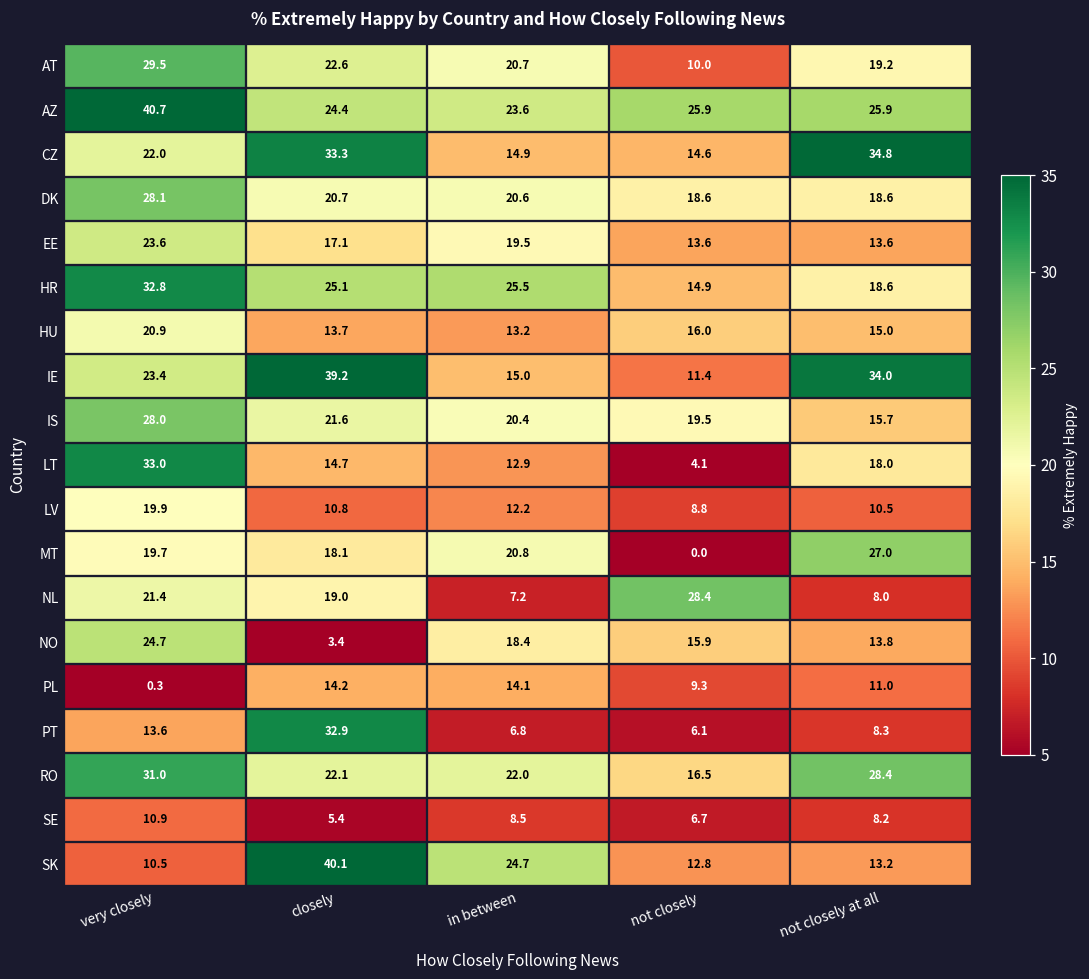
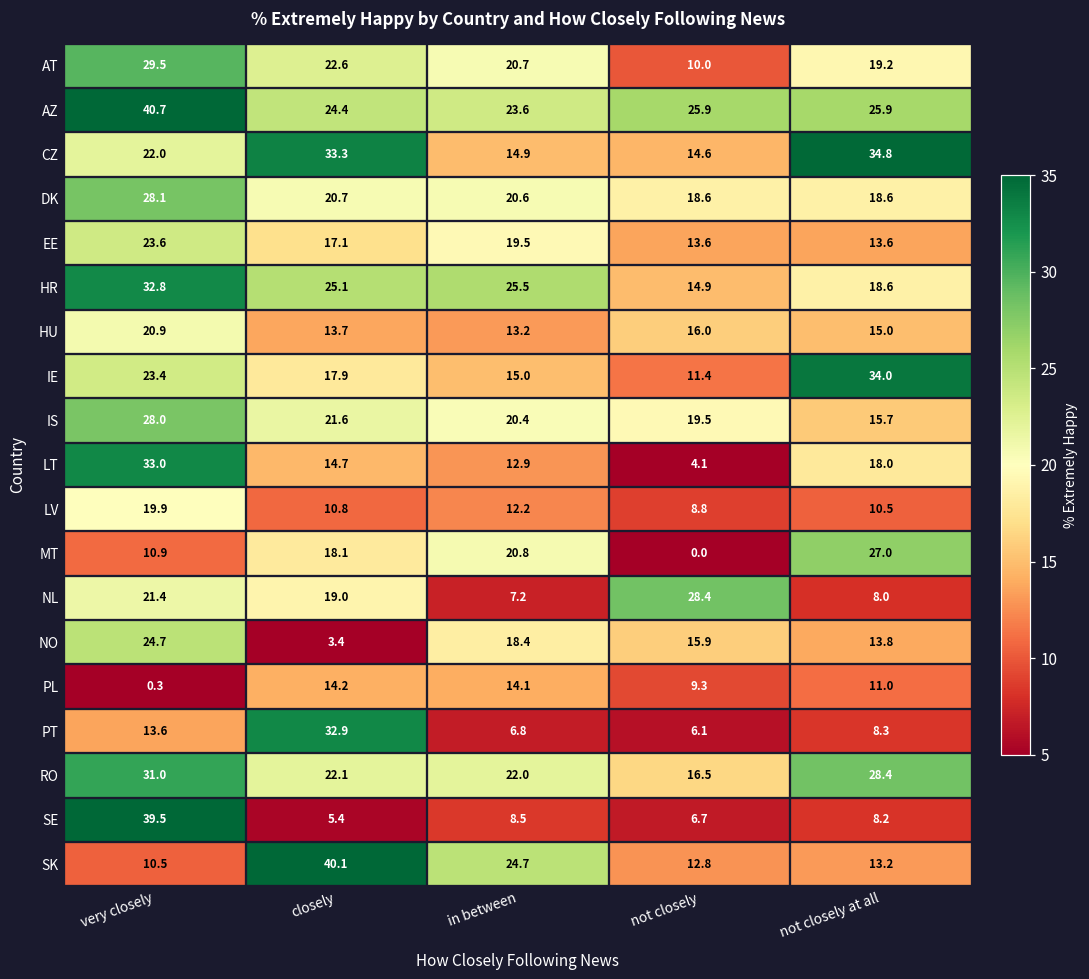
  {
    "AT": {
      "very closely": 29.5,
      "closely": 22.6,
      "in between": 20.7,
      "not closely": 10.0,
      "not closely at all": 19.2
    },
    "AZ": {
      "very closely": 40.7,
      "closely": 24.4,
      "in between": 23.6,
      "not closely": 25.9,
      "not closely at all": 25.9
    },
    "CZ": {
      "very closely": 22.0,
      "closely": 33.3,
      "in between": 14.9,
      "not closely": 14.6,
      "not closely at all": 34.8
    },
    "DK": {
      "very closely": 28.1,
      "closely": 20.7,
      "in between": 20.6,
      "not closely": 18.6,
      "not closely at all": 18.6
    },
    "EE": {
      "very closely": 23.6,
      "closely": 17.1,
      "in between": 19.5,
      "not closely": 13.6,
      "not closely at all": 13.6
    },
    "HR": {
      "very closely": 32.8,
      "closely": 25.1,
      "in between": 25.5,
      "not closely": 14.9,
      "not closely at all": 18.6
    },
    "HU": {
      "very closely": 20.9,
      "closely": 13.7,
      "in between": 13.2,
      "not closely": 16.0,
      "not closely at all": 15.0
    },
    "IE": {
      "very closely": 23.4,
-     "closely": 39.2,
+     "closely": 17.9,
      "in between": 15.0,
      "not closely": 11.4,
      "not closely at all": 34.0
    },
    "IS": {
      "very closely": 28.0,
      "closely": 21.6,
      "in between": 20.4,
      "not closely": 19.5,
      "not closely at all": 15.7
    },
    "LT": {
      "very closely": 33.0,
      "closely": 14.7,
      "in between": 12.9,
      "not closely": 4.1,
      "not closely at all": 18.0
    },
    "LV": {
      "very closely": 19.9,
      "closely": 10.8,
      "in between": 12.2,
      "not closely": 8.8,
      "not closely at all": 10.5
    },
    "MT": {
-     "very closely": 19.7,
+     "very closely": 10.9,
      "closely": 18.1,
      "in between": 20.8,
      "not closely": 0.0,
      "not closely at all": 27.0
    },
    "NL": {
      "very closely": 21.4,
      "closely": 19.0,
      "in between": 7.2,
      "not closely": 28.4,
      "not closely at all": 8.0
    },
    "NO": {
      "very closely": 24.7,
      "closely": 3.4,
      "in between": 18.4,
      "not closely": 15.9,
      "not closely at all": 13.8
    },
    "PL": {
      "very closely": 0.3,
      "closely": 14.2,
      "in between": 14.1,
      "not closely": 9.3,
      "not closely at all": 11.0
    },
    "PT": {
      "very closely": 13.6,
      "closely": 32.9,
      "in between": 6.8,
      "not closely": 6.1,
      "not closely at all": 8.3
    },
    "RO": {
      "very closely": 31.0,
      "closely": 22.1,
      "in between": 22.0,
      "not closely": 16.5,
      "not closely at all": 28.4
    },
    "SE": {
-     "very closely": 10.9,
+     "very closely": 39.5,
      "closely": 5.4,
      "in between": 8.5,
      "not closely": 6.7,
      "not closely at all": 8.2
    },
    "SK": {
      "very closely": 10.5,
      "closely": 40.1,
      "in between": 24.7,
      "not closely": 12.8,
      "not closely at all": 13.2
    }
  }
